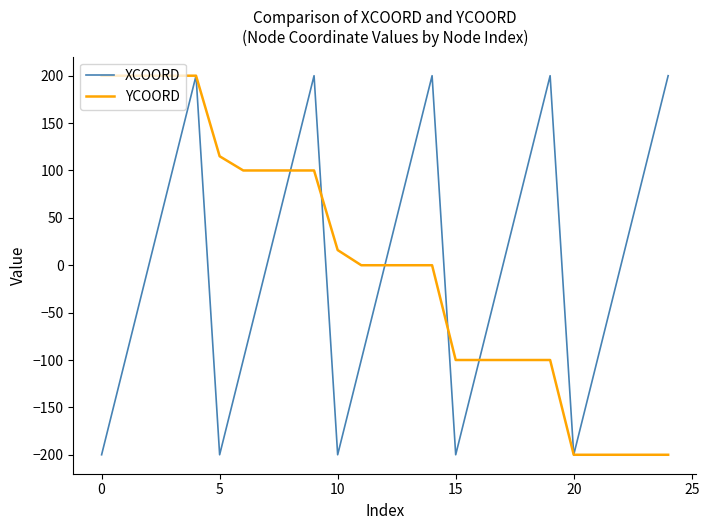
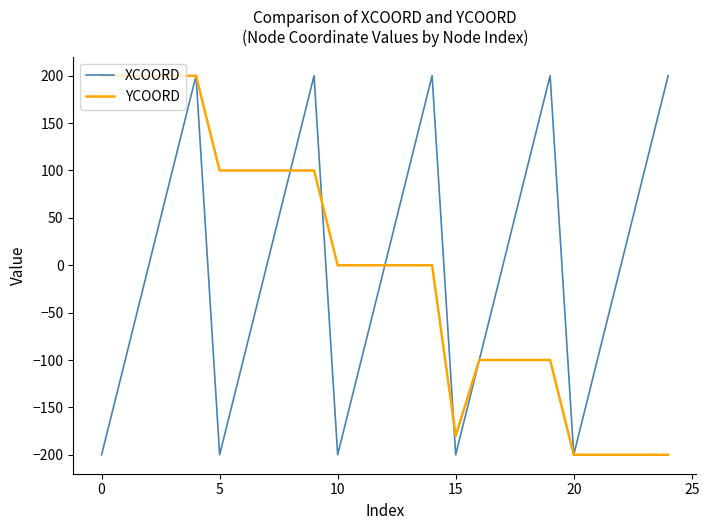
  {
    "XCOORD": {
      "0": -200,
      "5": -200,
      "10": -200,
      "15": -200
    },
    "YCOORD": {
-     "5": 120,
-     "10": 20,
-     "15": -100
+     "5": 100,
+     "10": 0,
+     "15": -180
    }
  }
